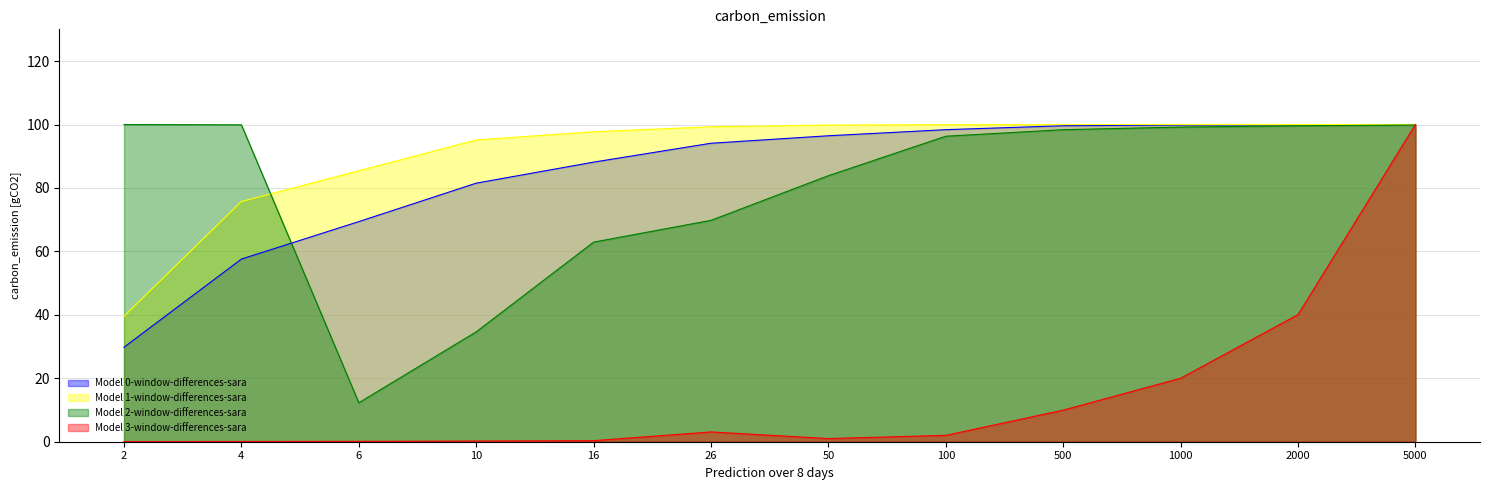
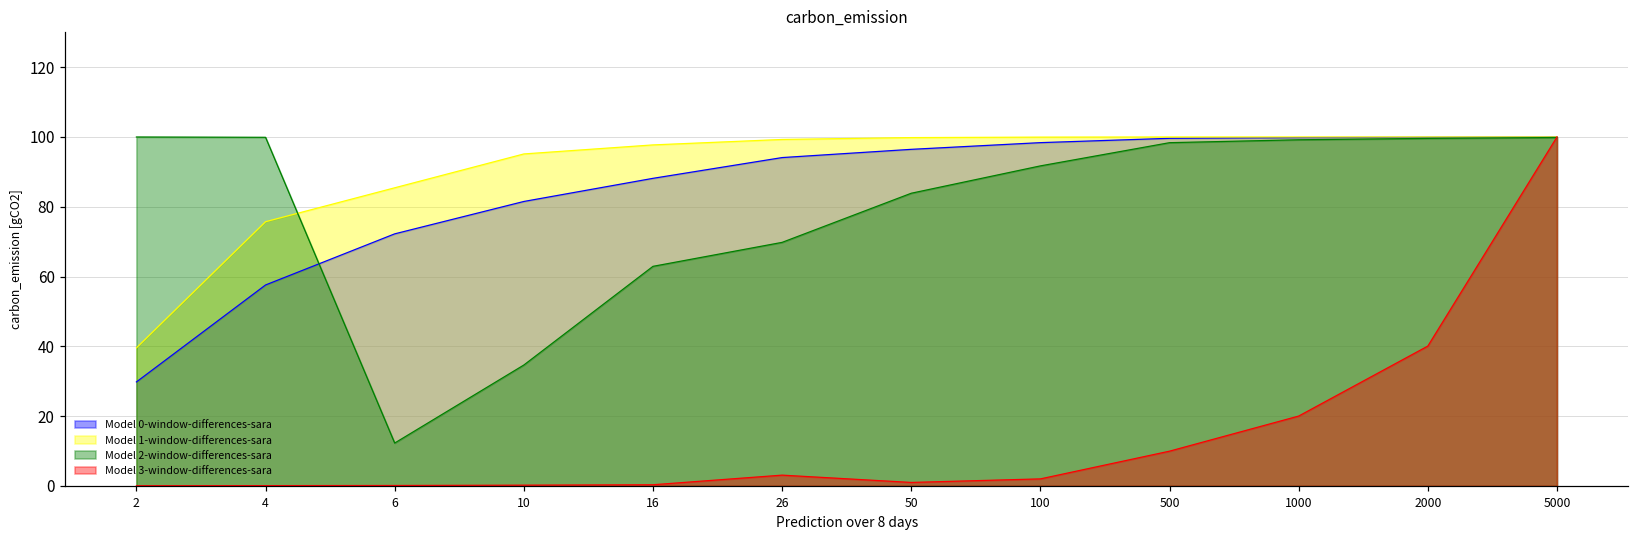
  {
    "Model 0-window-differences-sara": {
      "2": 30,
      "4": 58,
-     "6": 69,
+     "6": 72,
      "10": 82,
      "16": 88,
      "26": 94,
      "50": 96,
      "100": 98
    },
    "Model 1-window-differences-sara": {
      "2": 40,
      "4": 76,
      "6": 85,
      "10": 95,
      "16": 98,
      "26": 99,
      "50": 100,
      "100": 100
    },
    "Model 2-window-differences-sara": {
      "2": 100,
      "4": 100,
      "6": 12,
      "10": 35,
      "16": 63,
      "26": 70,
      "50": 84,
-     "100": 96,
+     "100": 92,
      "500": 98
    },
    "Model 3-window-differences-sara": {
      "2": 0,
      "4": 0,
      "6": 0,
      "10": 0,
      "16": 0,
      "26": 3,
      "50": 1,
      "100": 2,
      "500": 10,
      "1000": 20,
      "2000": 40
    }
  }
